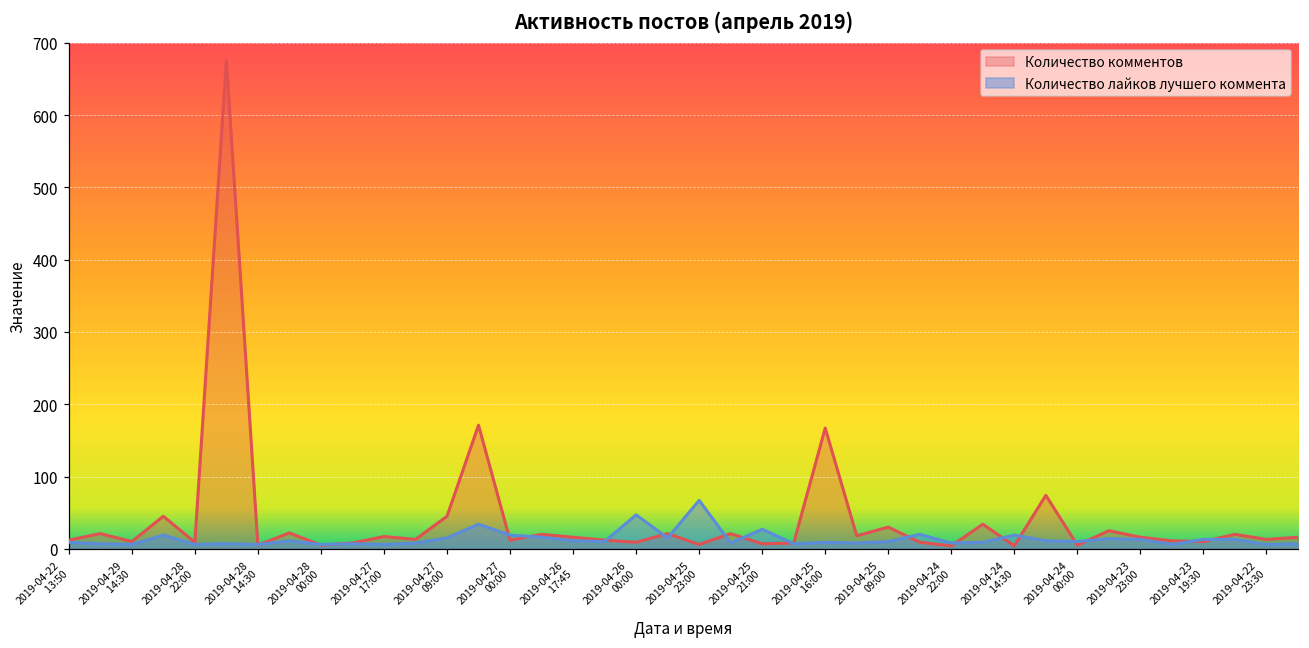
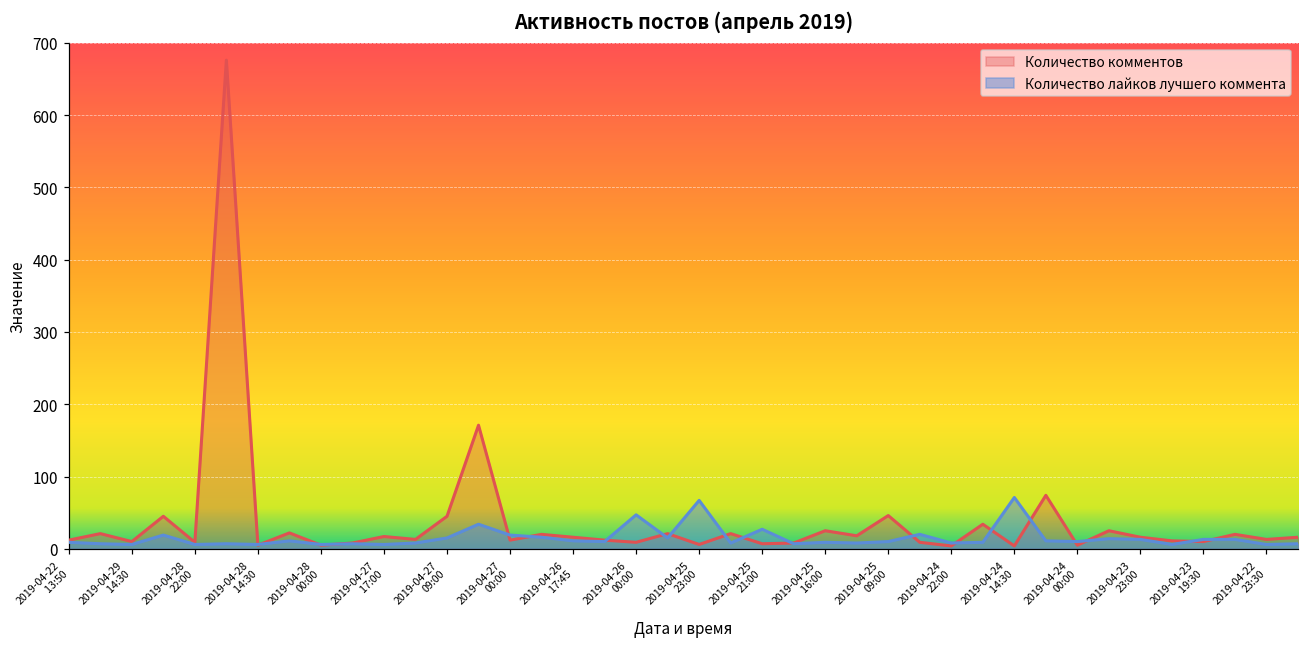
  {
    "Количество комментов": {
      "2019-04-29 14:30": 10,
      "2019-04-27 17:00": 20,
      "2019-04-27 09:00": 50,
      "2019-04-27 00:00": 10,
      "2019-04-26 17:45": 20,
      "2019-04-26 00:00": 10,
      "2019-04-25 23:00": 10,
      "2019-04-25 21:00": 10,
-     "2019-04-25 16:00": 170,
-     "2019-04-25 09:00": 30,
+     "2019-04-25 16:00": 30,
+     "2019-04-25 09:00": 50,
      "2019-04-24 22:00": 0,
      "2019-04-24 14:30": 0,
      "2019-04-24 00:00": 10,
      "2019-04-22 23:30": 10
    },
    "Количество лайков лучшего коммента": {
      "2019-04-29 14:30": 10,
      "2019-04-27 17:00": 10,
      "2019-04-27 09:00": 20,
      "2019-04-27 00:00": 20,
      "2019-04-26 17:45": 10,
      "2019-04-26 00:00": 50,
      "2019-04-25 23:00": 70,
      "2019-04-25 21:00": 30,
      "2019-04-25 16:00": 10,
      "2019-04-25 09:00": 10,
      "2019-04-24 22:00": 10,
-     "2019-04-24 14:30": 20,
+     "2019-04-24 14:30": 70,
      "2019-04-24 00:00": 10,
      "2019-04-22 23:30": 10
    }
  }
